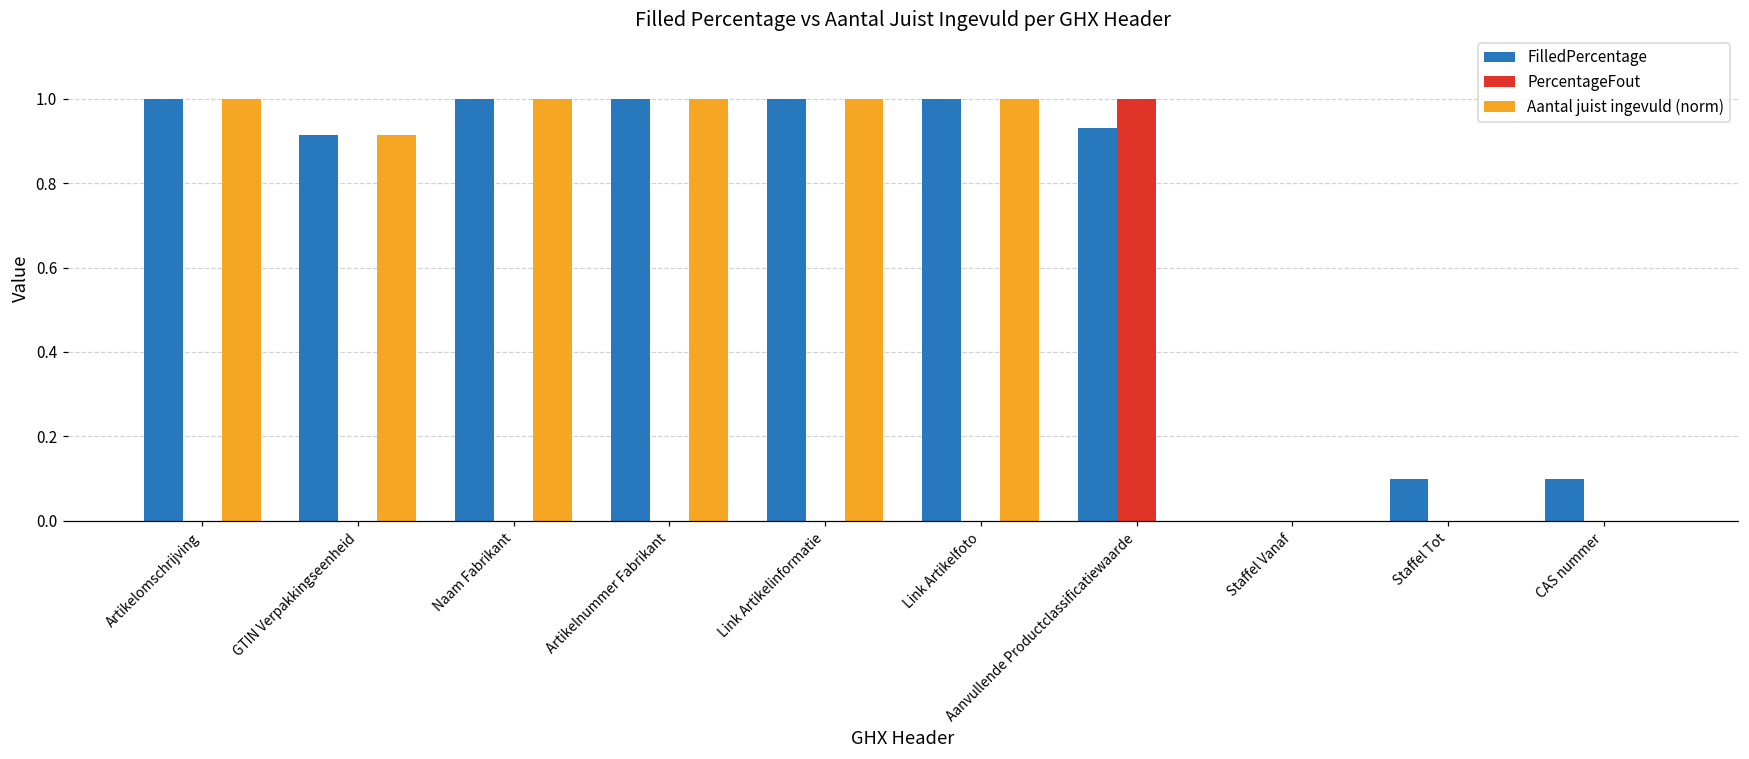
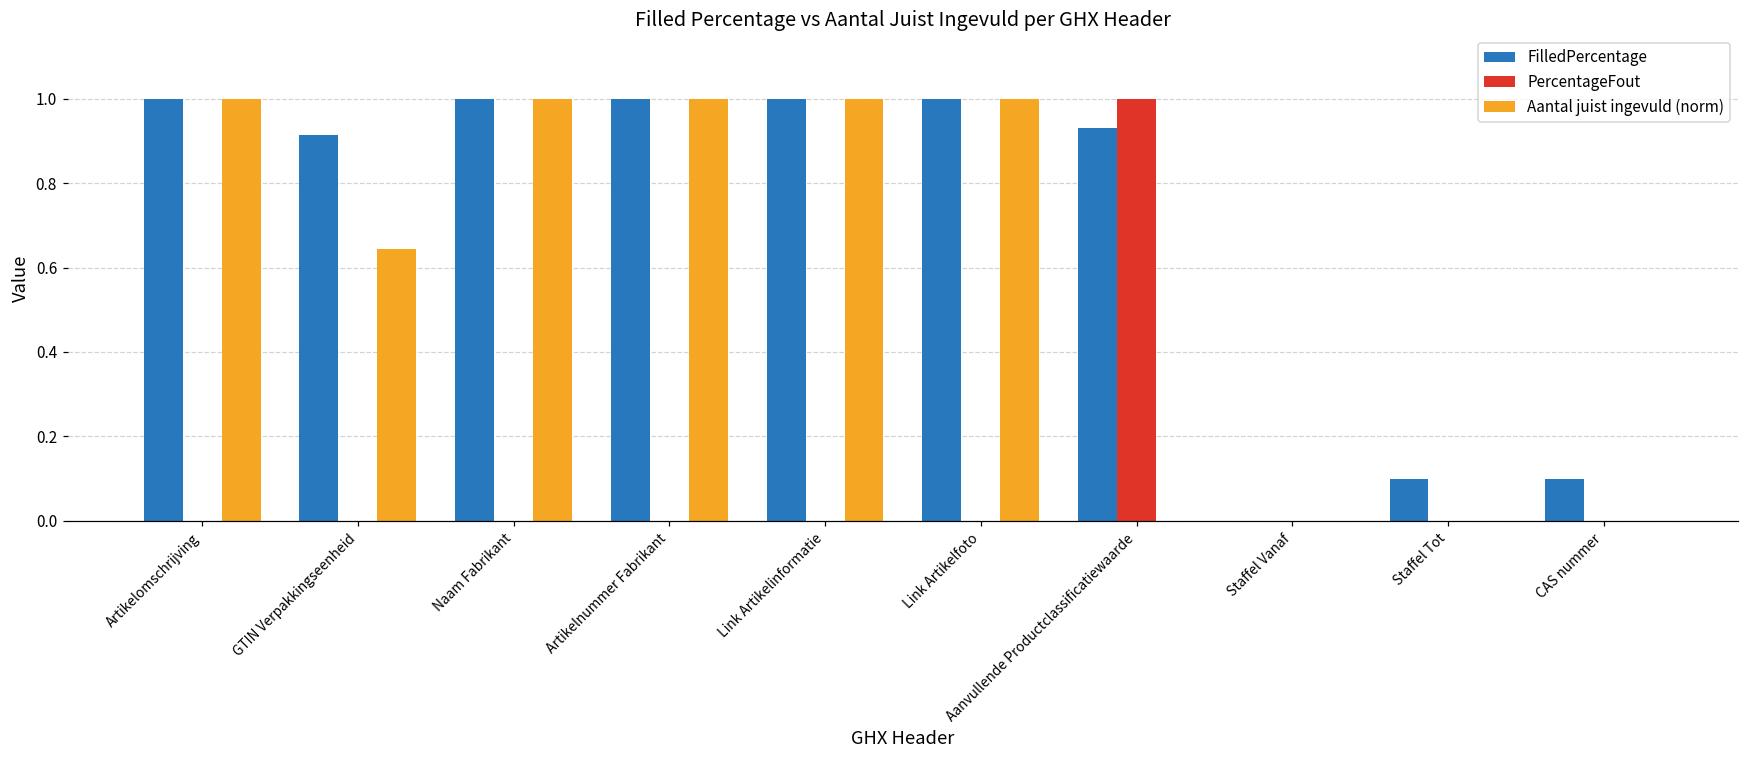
  {
    "FilledPercentage": {
      "Artikelomschrijving": 1.00,
      "GTIN Verpakkingseenheid": 0.91,
      "Naam Fabrikant": 1.00,
      "Artikelnummer Fabrikant": 1.00,
      "Link Artikelinformatie": 1.00,
      "Link Artikelfoto": 1.00,
      "Aanvullende Productclassificatiewaarde": 0.93,
      "Staffel Vanaf": 0.00,
      "Staffel Tot": 0.10,
      "CAS nummer": 0.10
    },
    "PercentageFout": {
      "Artikelomschrijving": 0.00,
      "GTIN Verpakkingseenheid": 0.00,
      "Naam Fabrikant": 0.00,
      "Artikelnummer Fabrikant": 0.00,
      "Link Artikelinformatie": 0.00,
      "Link Artikelfoto": 0.00,
      "Aanvullende Productclassificatiewaarde": 1.00,
      "Staffel Vanaf": 0.00,
      "Staffel Tot": 0.00,
      "CAS nummer": 0.00
    },
    "Aantal juist ingevuld (norm)": {
      "Artikelomschrijving": 1.00,
-     "GTIN Verpakkingseenheid": 0.91,
+     "GTIN Verpakkingseenheid": 0.64,
      "Naam Fabrikant": 1.00,
      "Artikelnummer Fabrikant": 1.00,
      "Link Artikelinformatie": 1.00,
      "Link Artikelfoto": 1.00,
      "Aanvullende Productclassificatiewaarde": 0.00,
      "Staffel Vanaf": 0.00,
      "Staffel Tot": 0.00,
      "CAS nummer": 0.00
    }
  }
